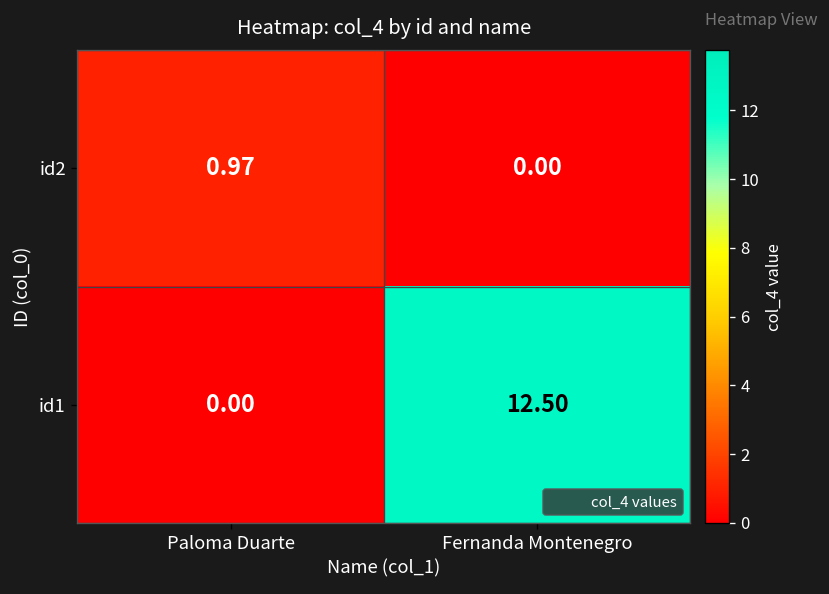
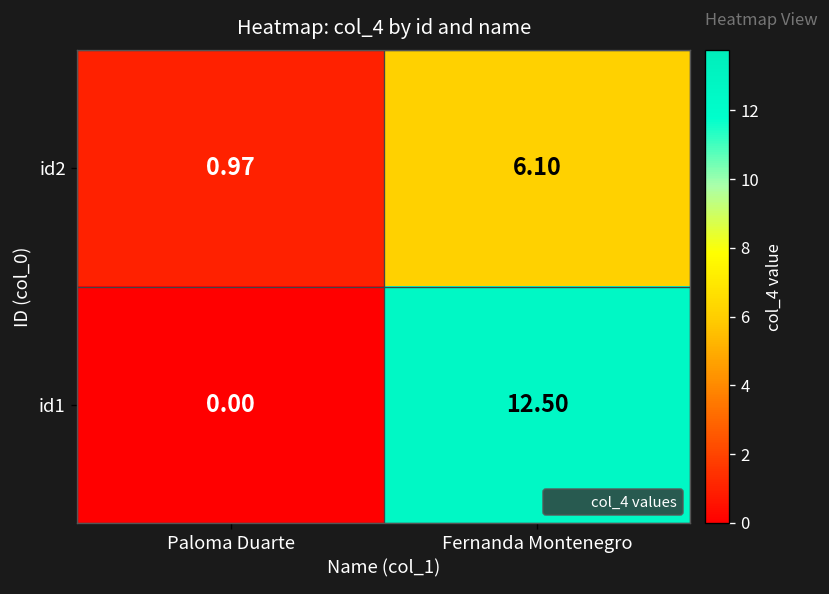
  {
    "id2": {
      "Paloma Duarte": 0.97,
-     "Fernanda Montenegro": 0.00
+     "Fernanda Montenegro": 6.10
    },
    "id1": {
      "Paloma Duarte": 0.00,
      "Fernanda Montenegro": 12.50
    }
  }
